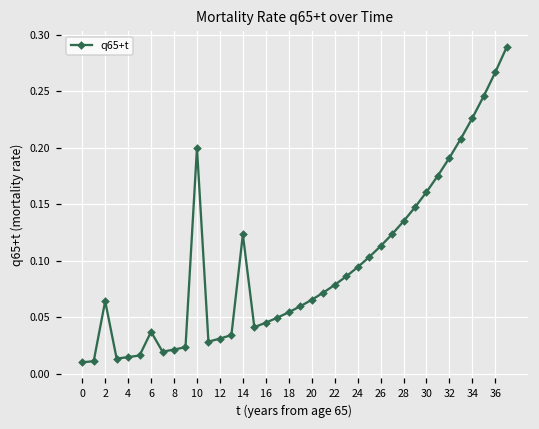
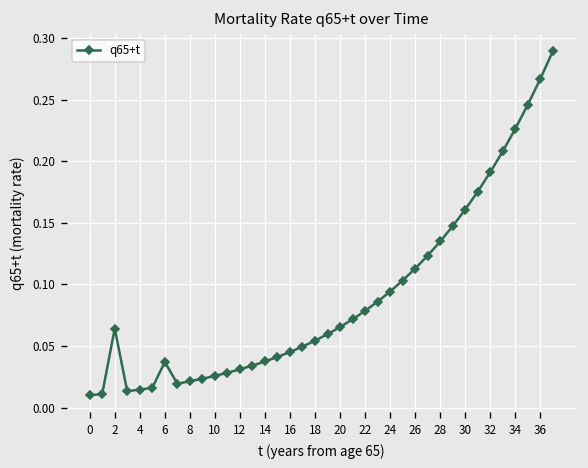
  {
    "0": 0.010,
    "2": 0.064,
    "4": 0.015,
    "6": 0.037,
    "8": 0.021,
-   "10": 0.200,
+   "10": 0.026,
    "12": 0.031,
-   "14": 0.123,
+   "14": 0.037,
    "16": 0.045,
    "18": 0.054,
    "20": 0.065,
    "22": 0.079,
    "24": 0.094,
    "26": 0.113,
    "28": 0.135,
    "30": 0.161,
    "32": 0.191,
    "34": 0.226,
    "36": 0.267
  }
